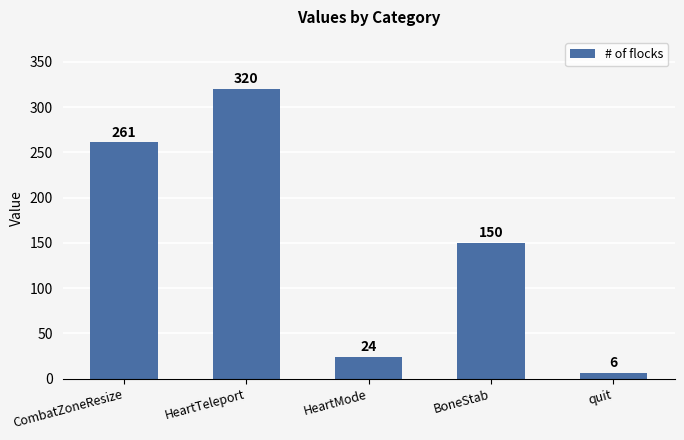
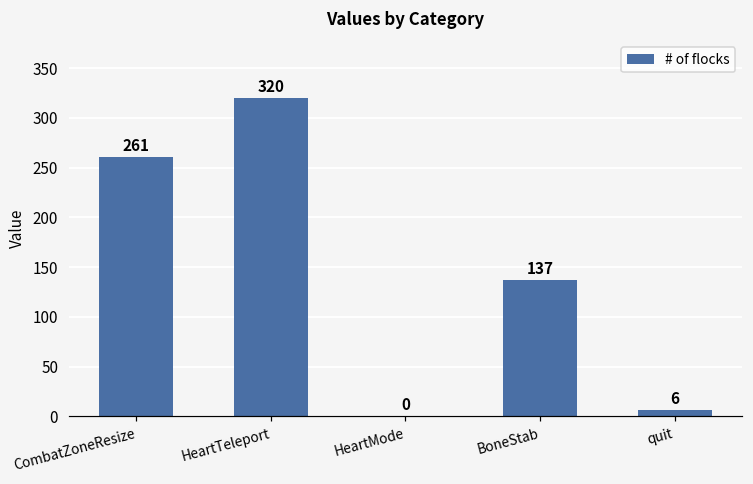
  {
    "CombatZoneResize": 261,
    "HeartTeleport": 320,
-   "HeartMode": 24,
-   "BoneStab": 150,
+   "HeartMode": 0,
+   "BoneStab": 137,
    "quit": 6
  }
